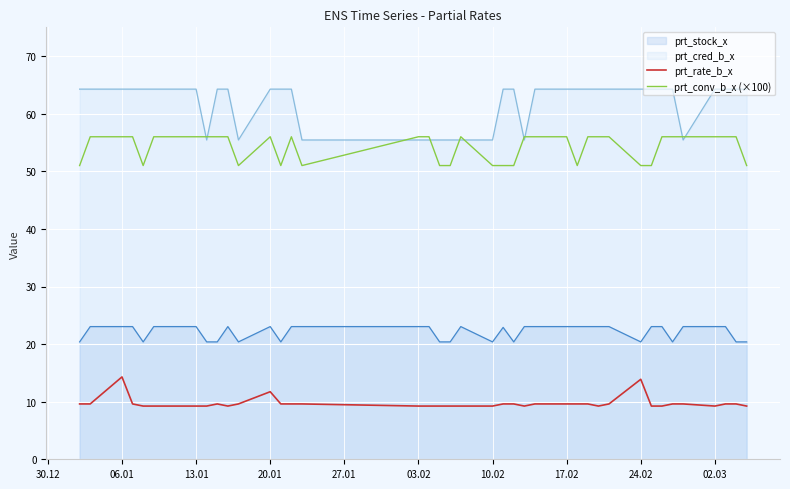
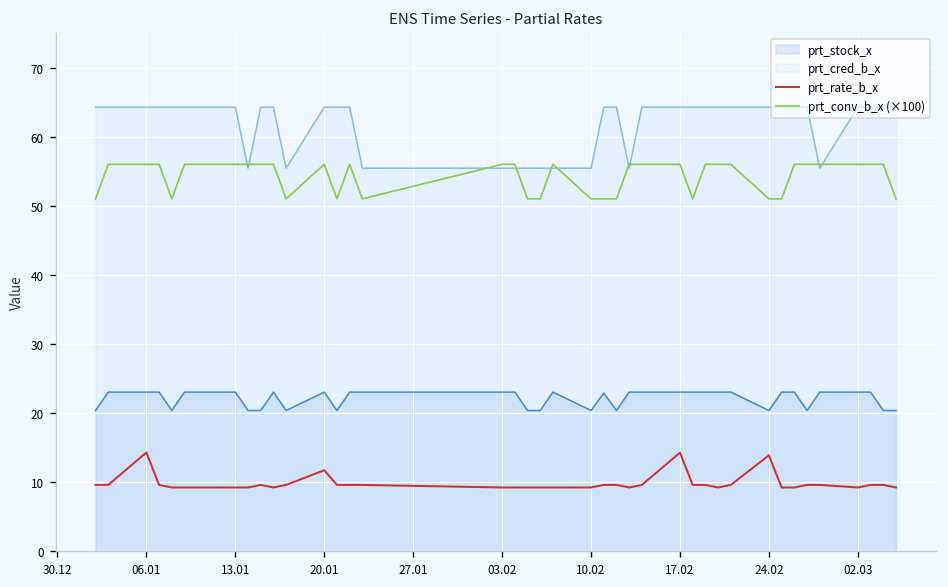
  {
    "prt_rate_b_x": {
      "06.01": 14,
      "13.01": 9,
      "20.01": 12,
      "03.02": 9,
      "10.02": 9,
-     "17.02": 10,
+     "17.02": 14,
      "24.02": 14,
      "02.03": 9
    },
    "prt_conv_b_x (×100)": {
      "06.01": 56,
      "13.01": 56,
      "20.01": 56,
      "03.02": 56,
      "10.02": 51,
      "17.02": 56,
      "24.02": 51,
      "02.03": 56
    }
  }
